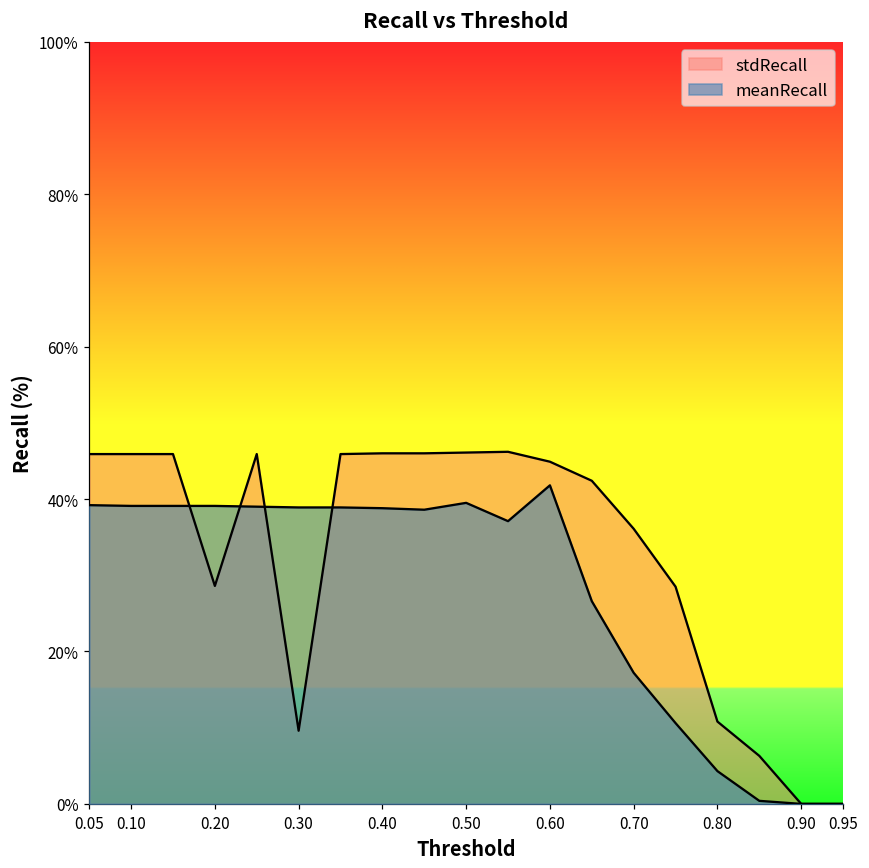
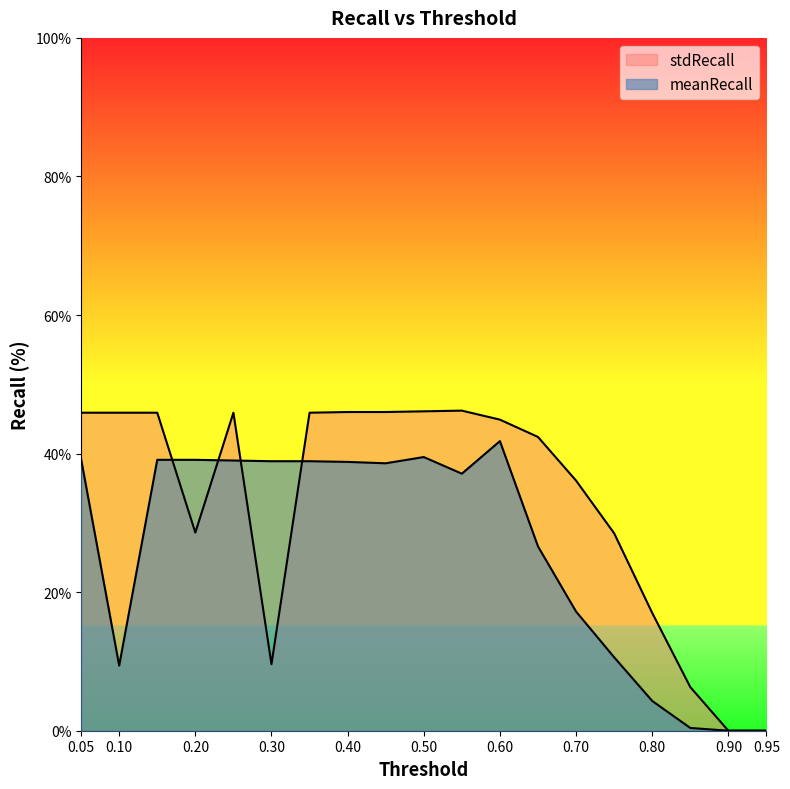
  {
    "stdRecall": {
      "0.05": "46%",
      "0.10": "46%",
      "0.20": "29%",
      "0.30": "10%",
      "0.40": "46%",
      "0.50": "46%",
      "0.60": "45%",
      "0.70": "36%",
-     "0.80": "11%"
+     "0.80": "17%"
    },
    "meanRecall": {
      "0.05": "39%",
-     "0.10": "39%",
+     "0.10": "9%",
      "0.20": "39%",
      "0.30": "39%",
      "0.40": "39%",
      "0.50": "40%",
      "0.60": "42%",
      "0.70": "17%",
      "0.80": "4%"
    }
  }
